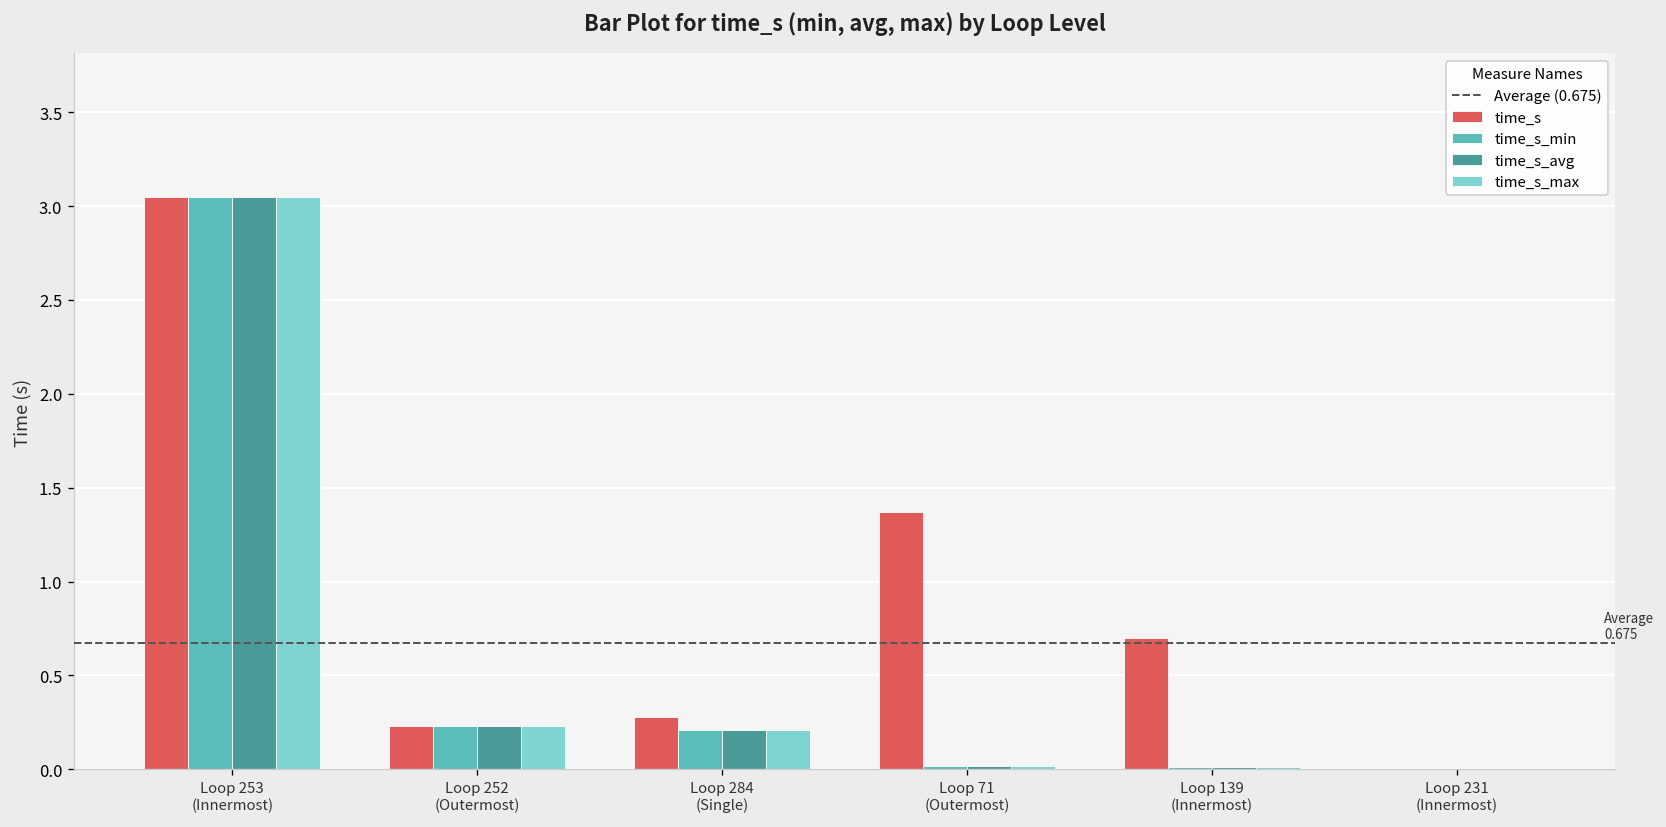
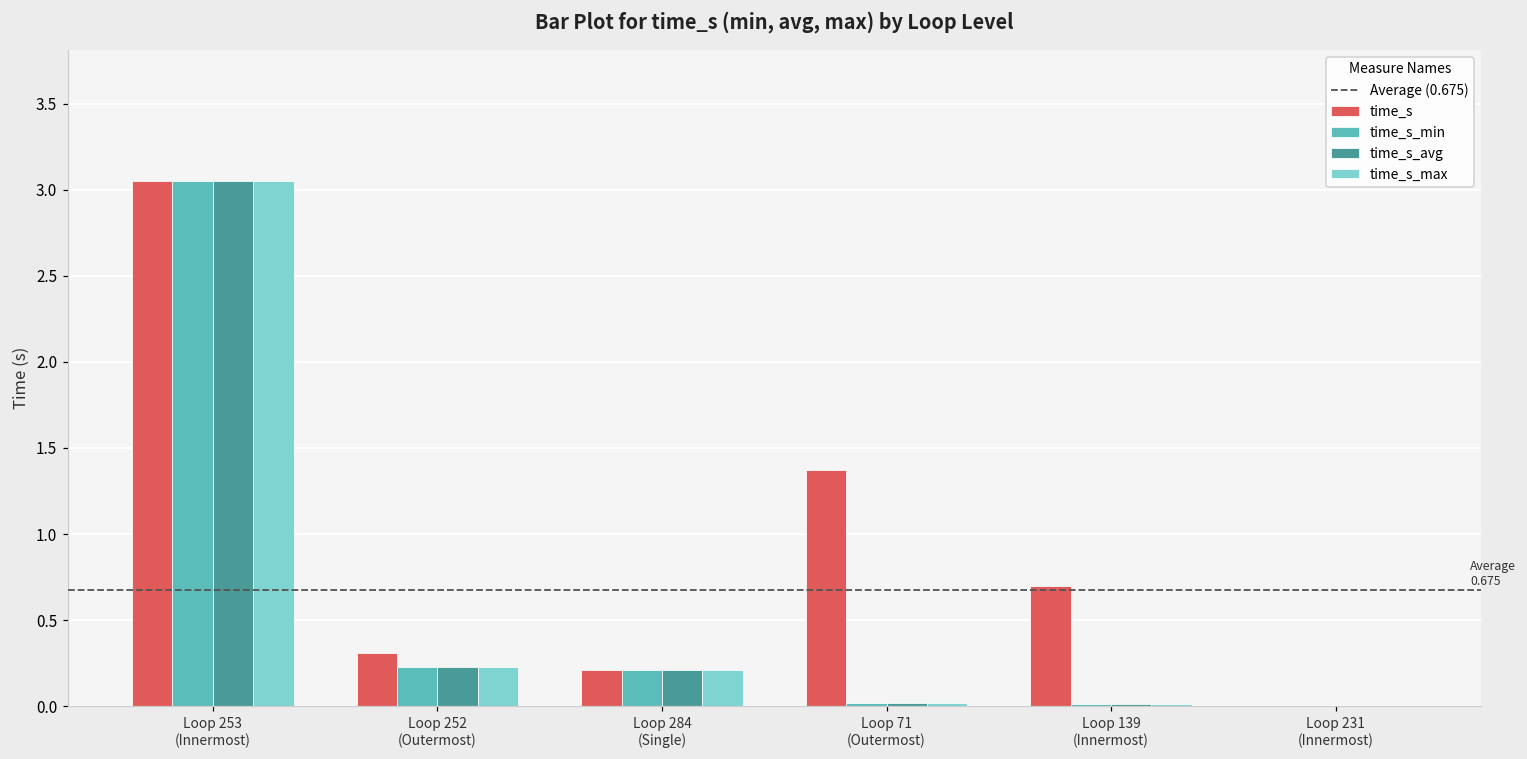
  {
    "time_s": {
      "Loop 253 (Innermost)": 3.05,
-     "Loop 252 (Outermost)": 0.23,
-     "Loop 284 (Single)": 0.28,
+     "Loop 252 (Outermost)": 0.31,
+     "Loop 284 (Single)": 0.21,
      "Loop 71 (Outermost)": 1.37,
      "Loop 139 (Innermost)": 0.70,
      "Loop 231 (Innermost)": 0.00
    }
  }
